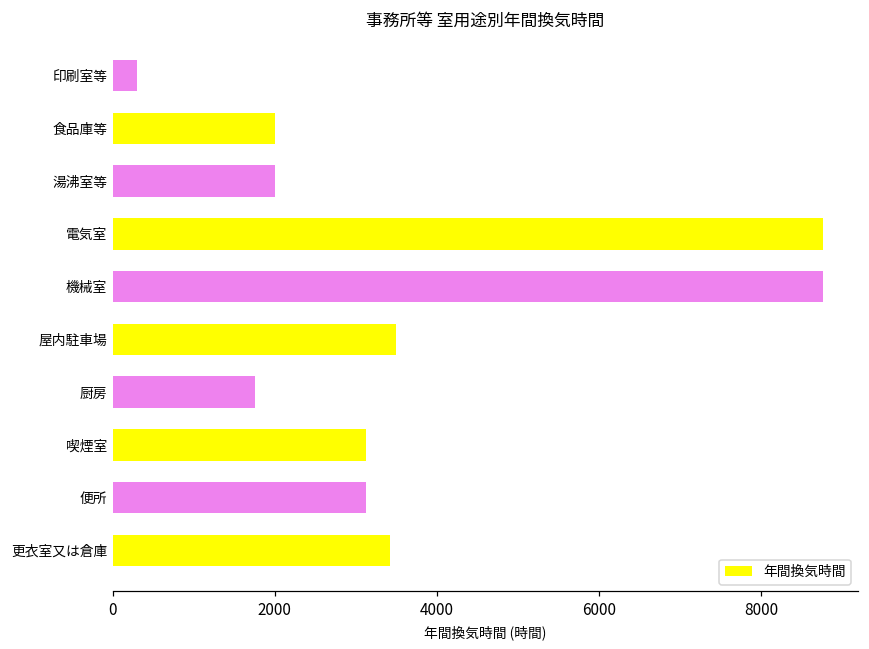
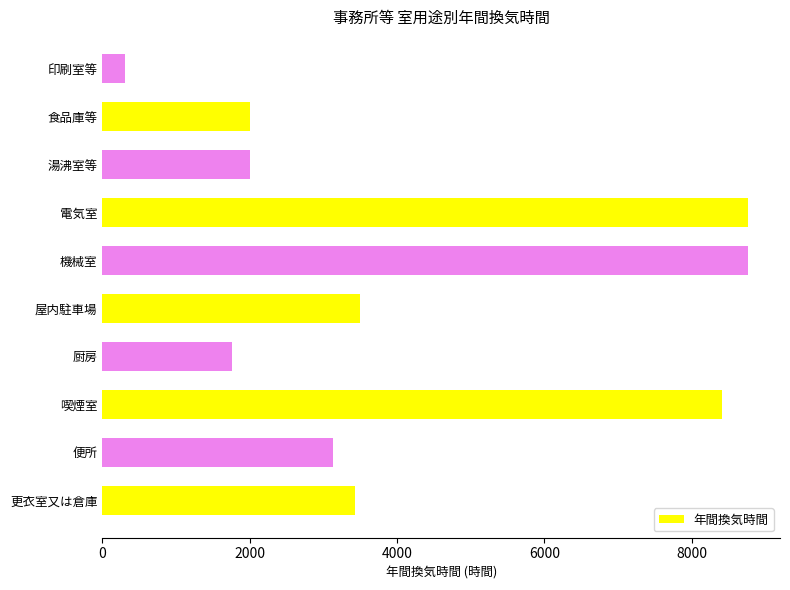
  {
    "印刷室等": 300,
    "食品庫等": 2000,
    "湯沸室等": 2000,
    "電気室": 8800,
    "機械室": 8800,
    "屋内駐車場": 3500,
    "厨房": 1800,
-   "喫煙室": 3100,
+   "喫煙室": 8400,
    "便所": 3100,
    "更衣室又は倉庫": 3400
  }
